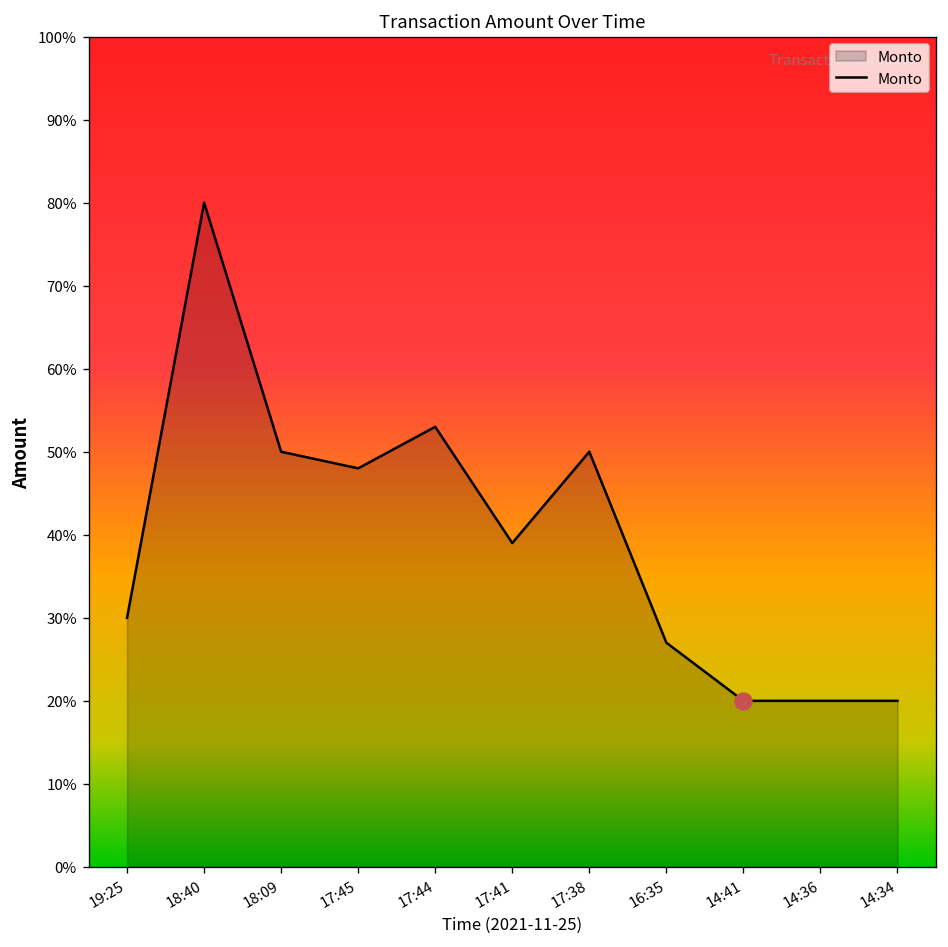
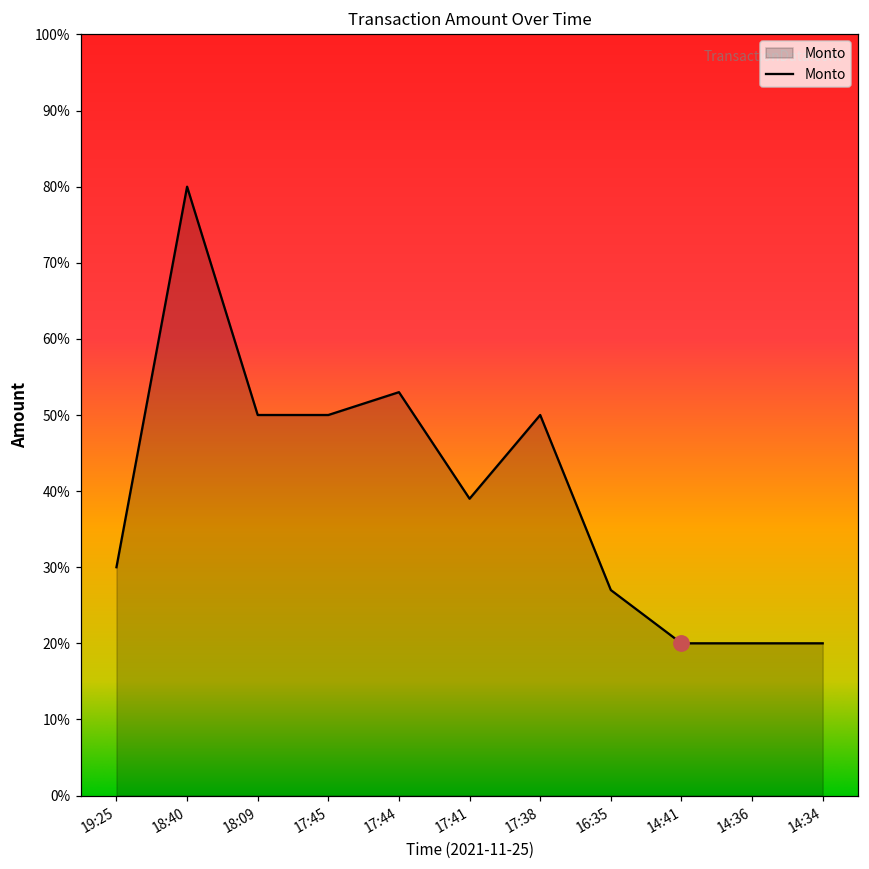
  {
    "Monto": {
      "19:25": "30%",
      "18:40": "80%",
      "18:09": "50%",
-     "17:45": "48%",
+     "17:45": "50%",
      "17:44": "53%",
      "17:41": "39%",
      "17:38": "50%",
      "16:35": "27%",
      "14:36": "20%",
      "14:34": "20%"
    }
  }
